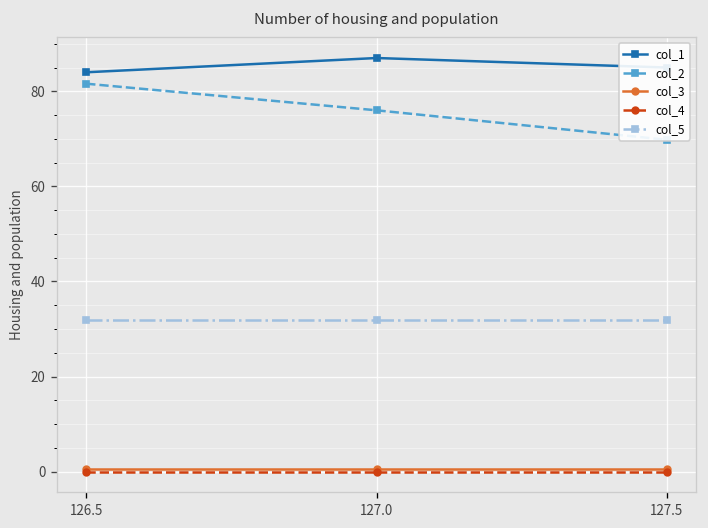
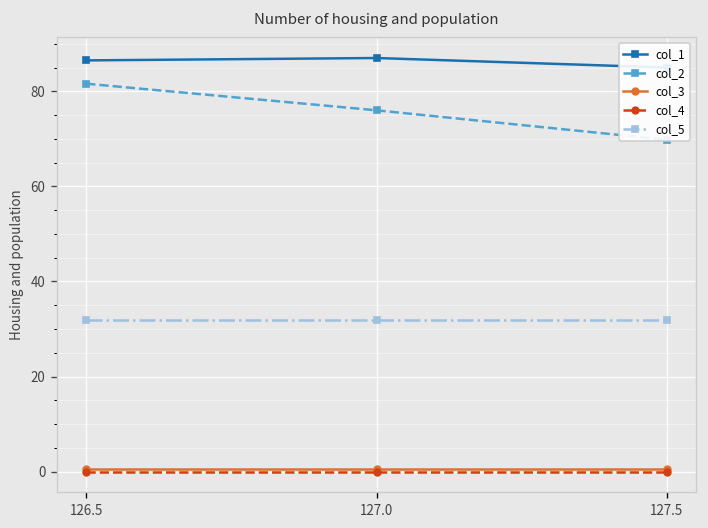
  {
    "col_1": {
-     "126.5": 84,
+     "126.5": 87,
      "127.0": 87
    },
    "col_2": {
      "126.5": 82,
      "127.0": 76,
      "127.5": 70
    },
    "col_5": {
      "126.5": 32,
      "127.0": 32,
      "127.5": 32
    }
  }
